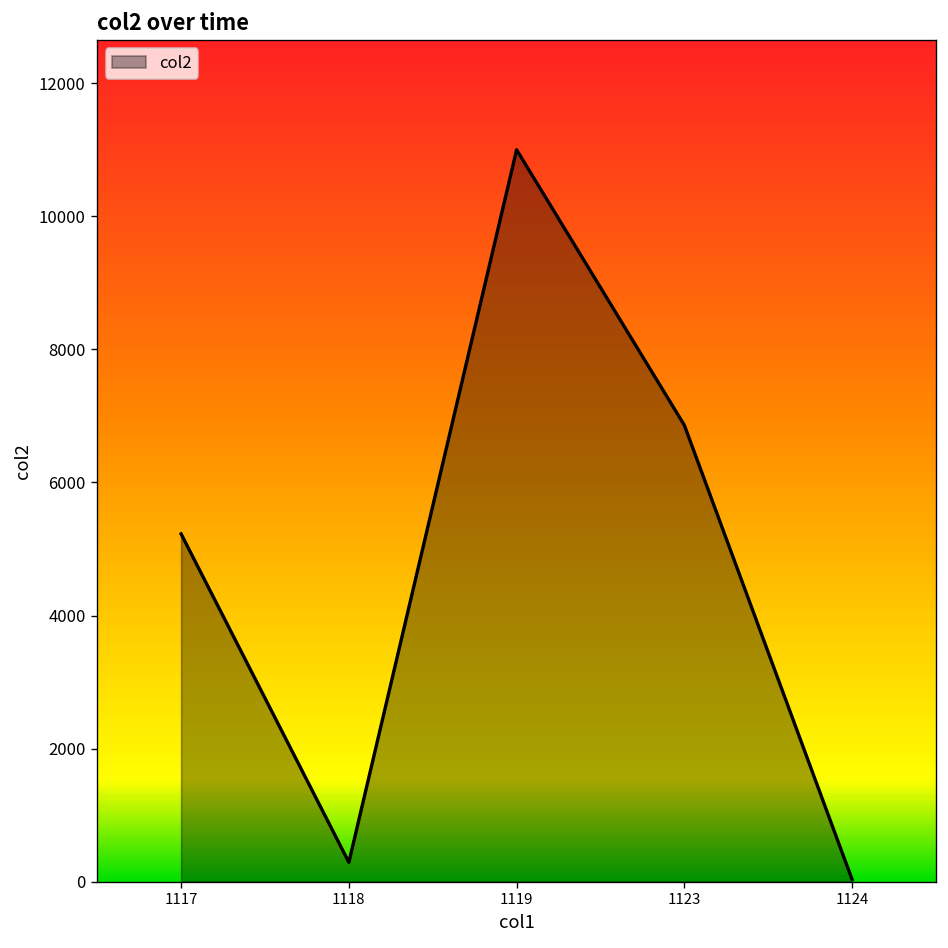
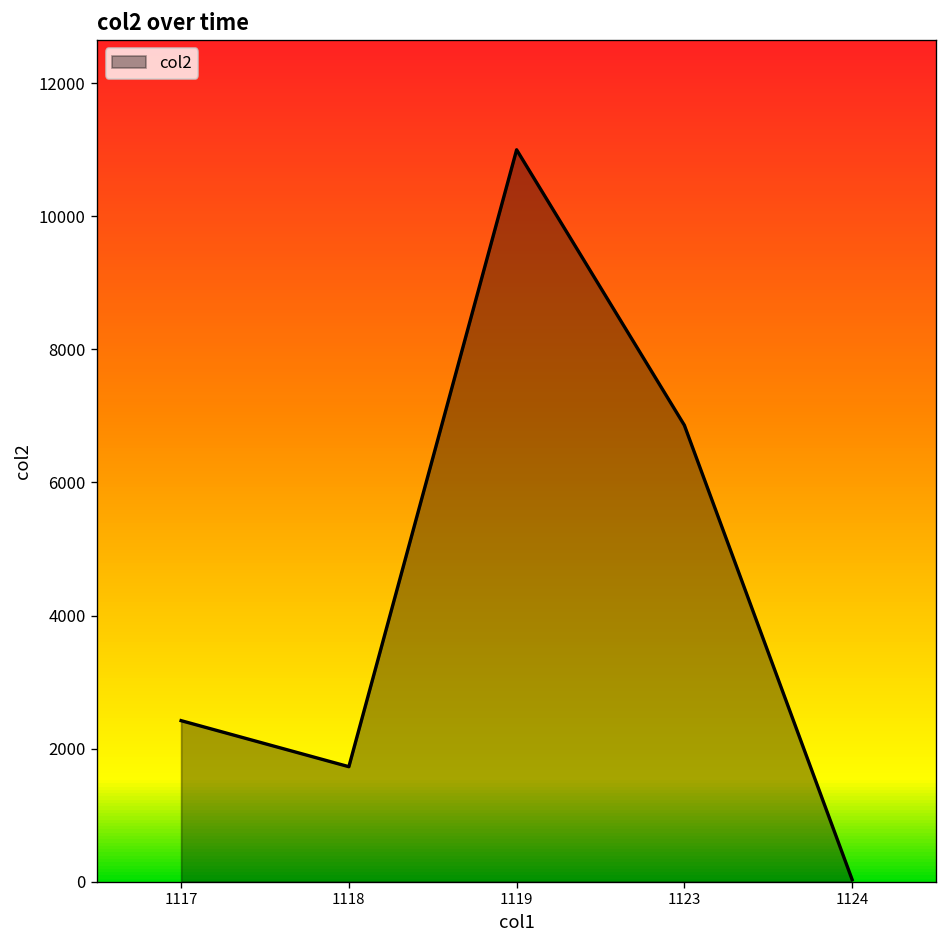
  {
-   "1117": 5200,
-   "1118": 300,
+   "1117": 2400,
+   "1118": 1700,
    "1119": 11000,
    "1123": 6900,
    "1124": 0
  }
